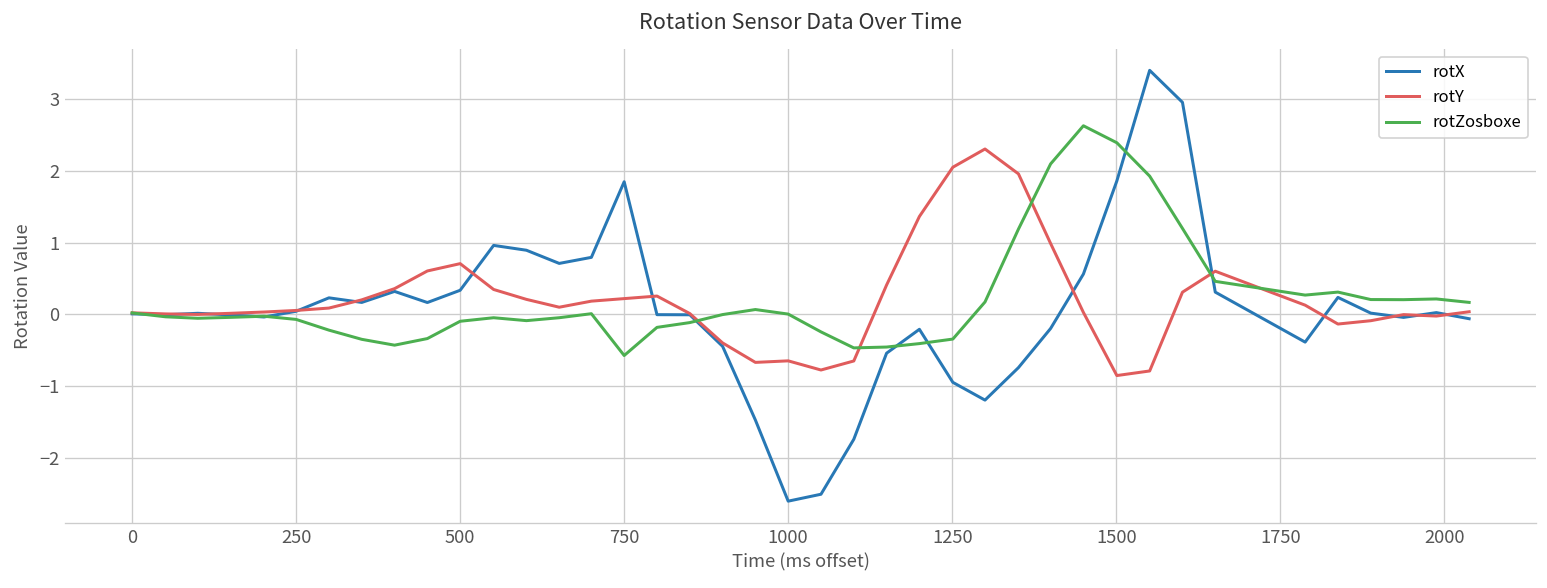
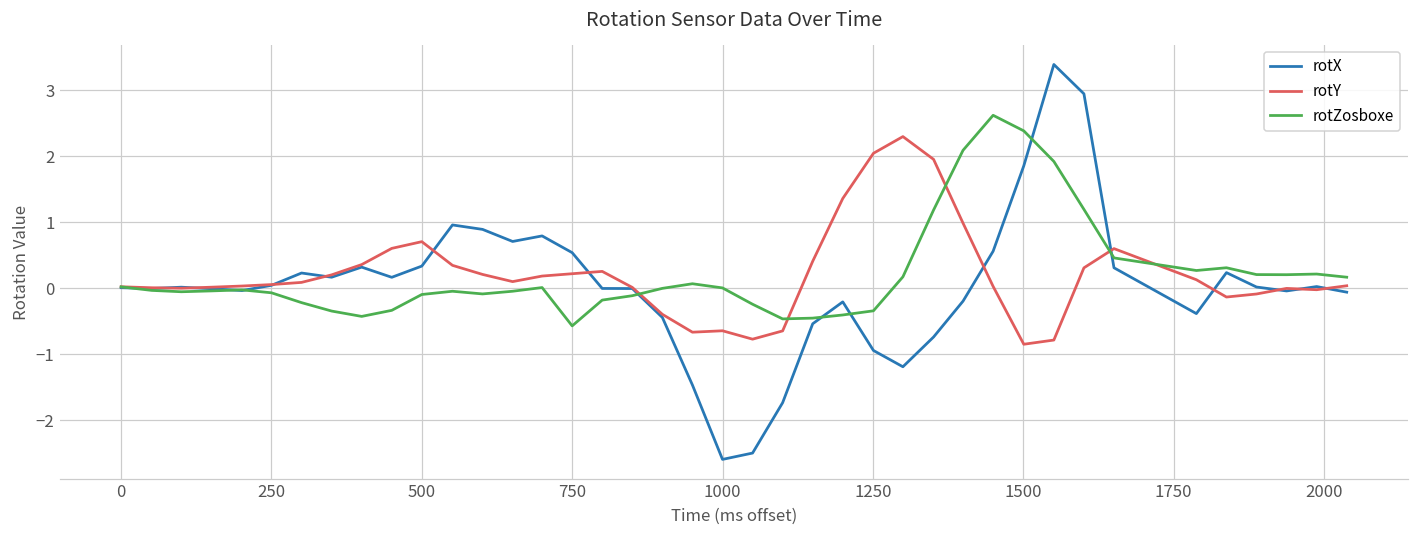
  {
    "rotX": {
      "500": 0.3,
-     "750": 1.8,
+     "750": 0.5,
      "1000": -2.6
    },
    "rotY": {
      "500": 0.7,
      "750": 0.2,
      "1000": -0.6
    },
    "rotZosboxe": {
      "250": -0.1,
      "500": -0.1,
      "750": -0.6,
      "1000": 0.0
    }
  }
